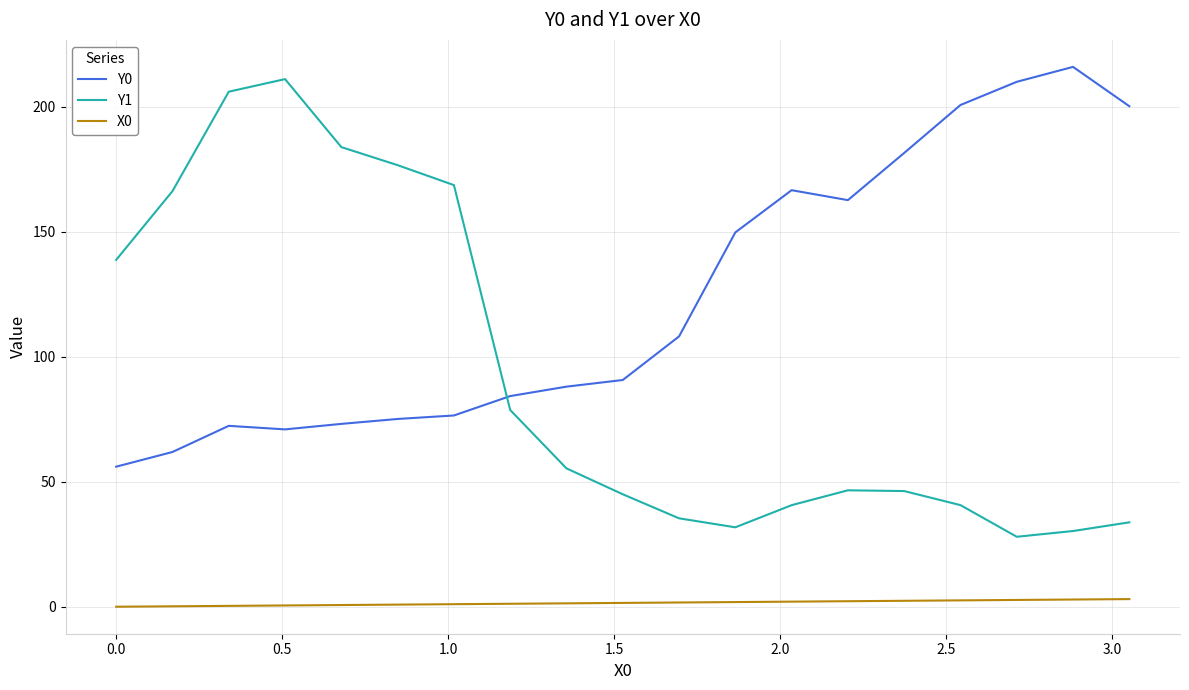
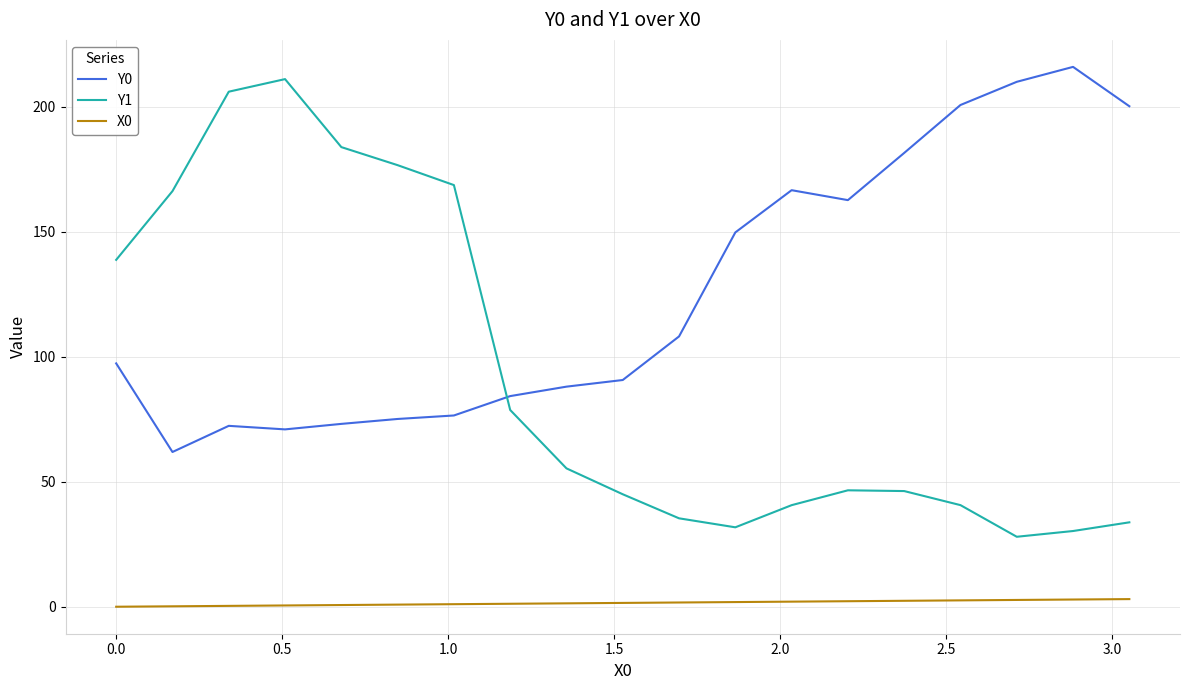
  {
    "Y0": {
-     "0.0": 56
+     "0.0": 97
    },
    "Y1": {
      "0.0": 139
    },
    "X0": {
      "0.0": 0
    }
  }
